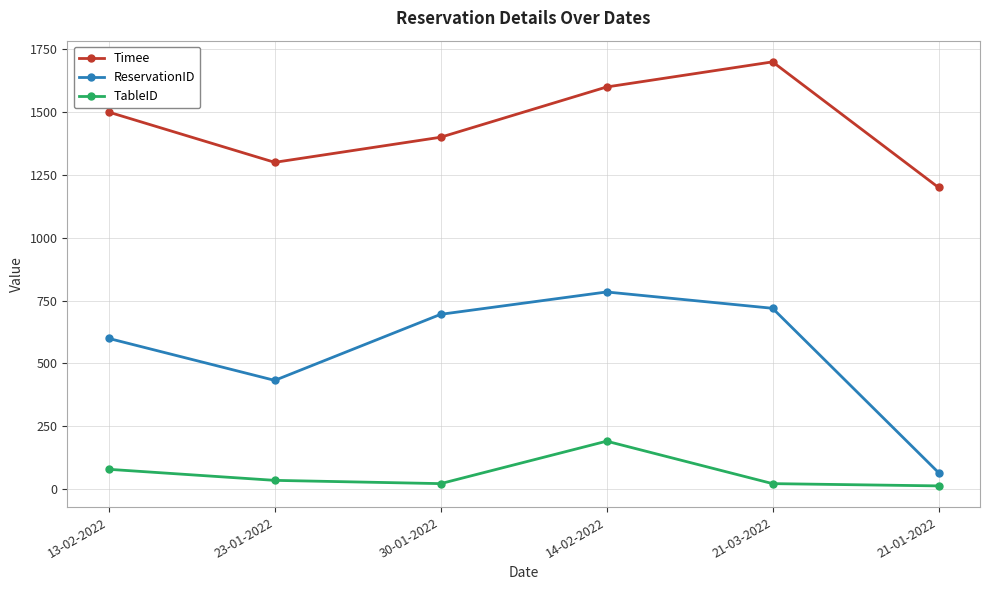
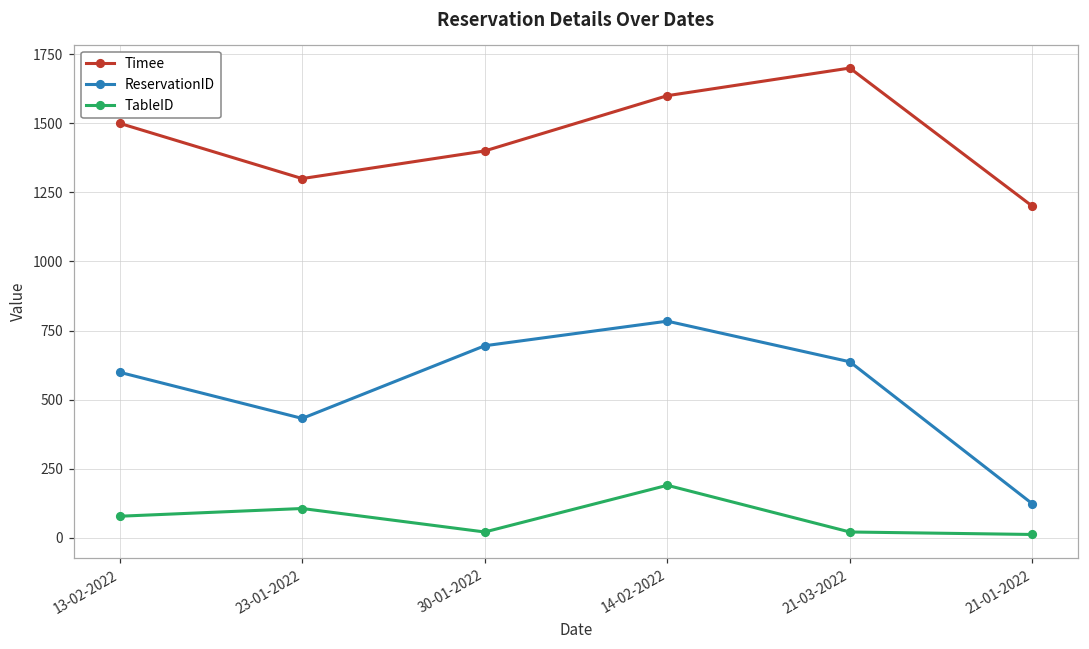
  {
    "Timee": {
      "13-02-2022": 1500,
      "23-01-2022": 1300,
      "30-01-2022": 1400,
      "14-02-2022": 1600,
      "21-03-2022": 1700,
      "21-01-2022": 1200
    },
    "ReservationID": {
      "13-02-2022": 600,
      "23-01-2022": 430,
      "30-01-2022": 700,
      "14-02-2022": 780,
-     "21-03-2022": 720,
-     "21-01-2022": 70
+     "21-03-2022": 640,
+     "21-01-2022": 120
    },
    "TableID": {
      "13-02-2022": 80,
-     "23-01-2022": 30,
+     "23-01-2022": 110,
      "30-01-2022": 20,
      "14-02-2022": 190,
      "21-03-2022": 20,
      "21-01-2022": 10
    }
  }
